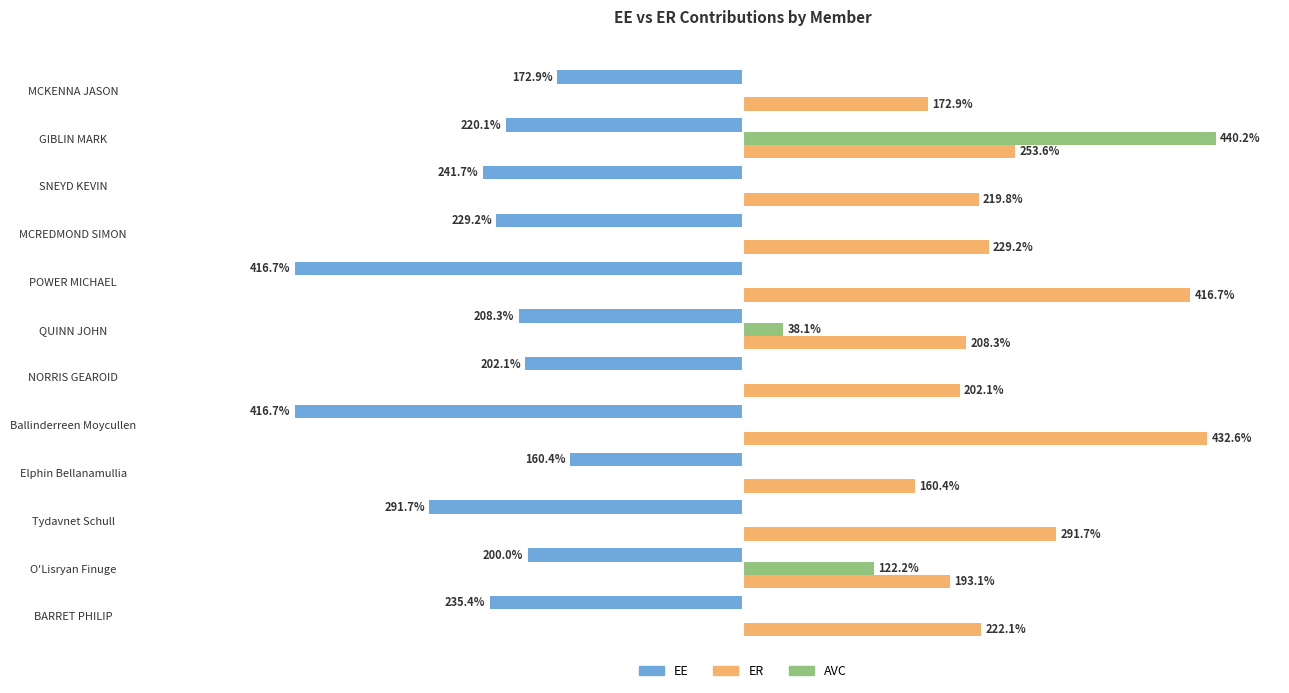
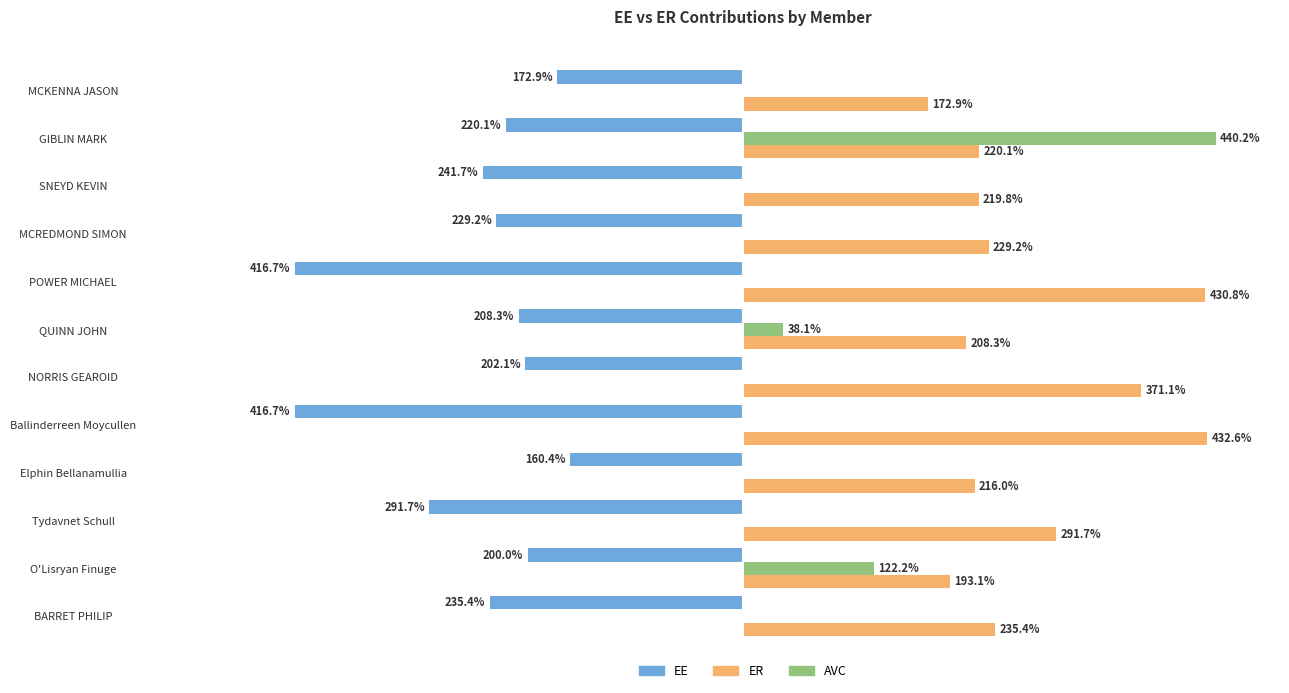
  {
    "ER": {
      "MCKENNA JASON": "172.9%",
-     "GIBLIN MARK": "253.6%",
+     "GIBLIN MARK": "220.1%",
      "SNEYD KEVIN": "219.8%",
      "MCREDMOND SIMON": "229.2%",
-     "POWER MICHAEL": "416.7%",
+     "POWER MICHAEL": "430.8%",
      "QUINN JOHN": "208.3%",
-     "NORRIS GEAROID": "202.1%",
+     "NORRIS GEAROID": "371.1%",
      "Ballinderreen Moycullen": "432.6%",
-     "Elphin Bellanamullia": "160.4%",
+     "Elphin Bellanamullia": "216.0%",
      "Tydavnet Schull": "291.7%",
      "O'Lisryan Finuge": "193.1%",
-     "BARRET PHILIP": "222.1%"
+     "BARRET PHILIP": "235.4%"
    },
    "AVC": {
      "GIBLIN MARK": "440.2%",
      "QUINN JOHN": "38.1%",
      "O'Lisryan Finuge": "122.2%"
    }
  }
